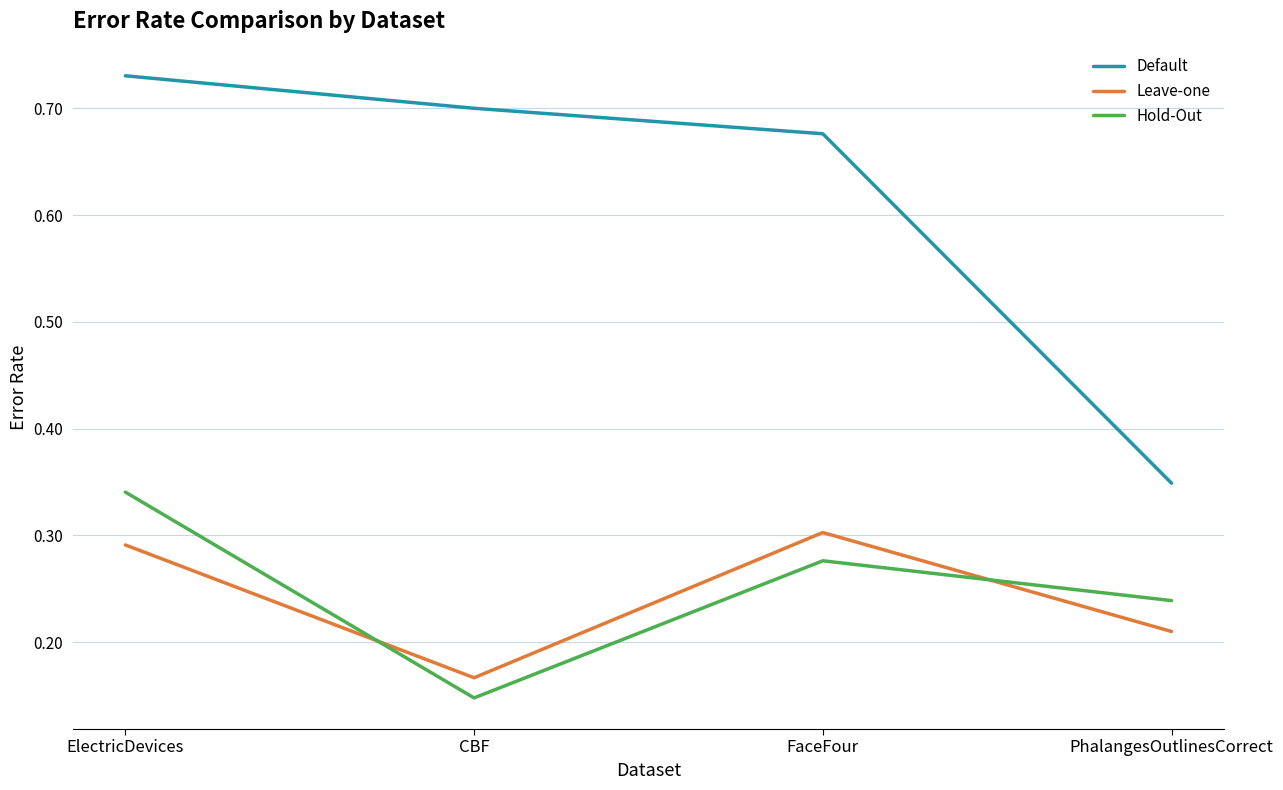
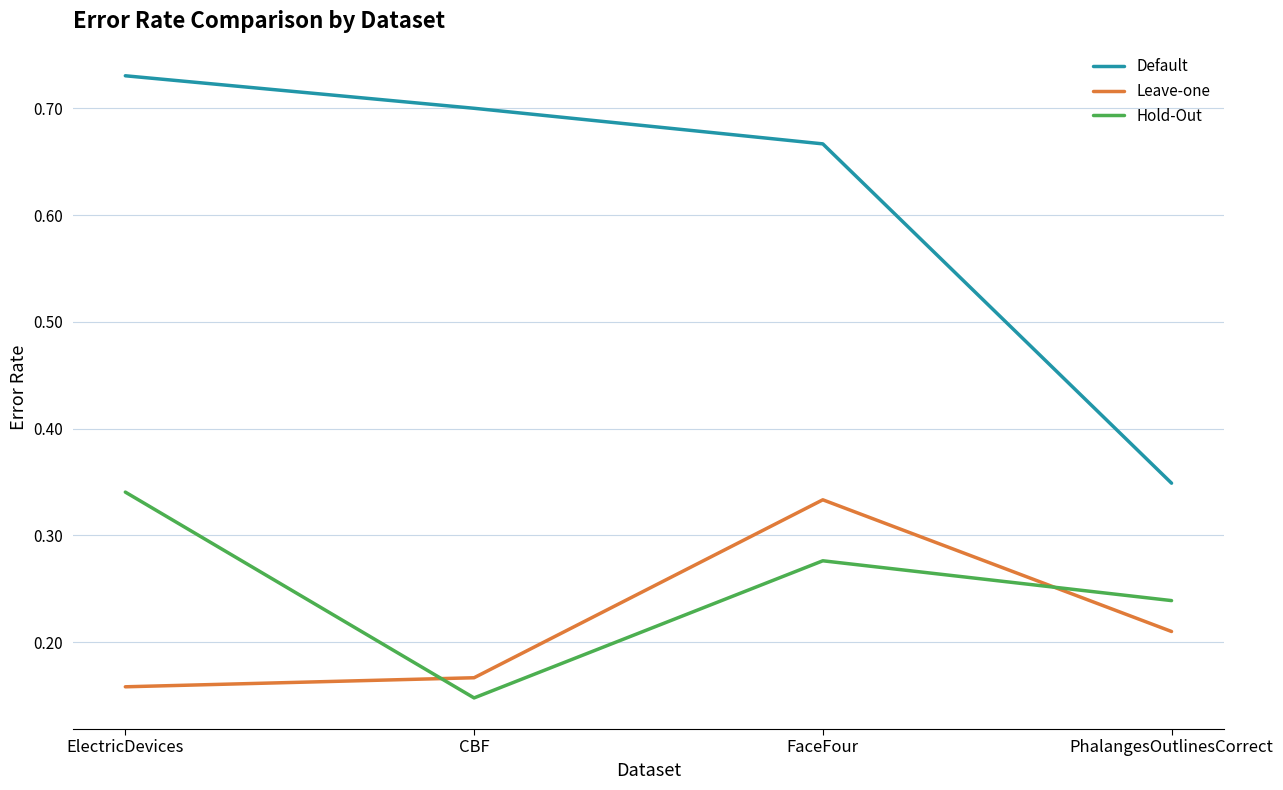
  {
    "Default": {
      "ElectricDevices": 0.730,
      "CBF": 0.700,
-     "FaceFour": 0.676,
+     "FaceFour": 0.667,
      "PhalangesOutlinesCorrect": 0.349
    },
    "Leave-one": {
-     "ElectricDevices": 0.291,
+     "ElectricDevices": 0.158,
      "CBF": 0.167,
-     "FaceFour": 0.303,
+     "FaceFour": 0.333,
      "PhalangesOutlinesCorrect": 0.210
    },
    "Hold-Out": {
      "ElectricDevices": 0.341,
      "CBF": 0.148,
      "FaceFour": 0.276,
      "PhalangesOutlinesCorrect": 0.239
    }
  }
